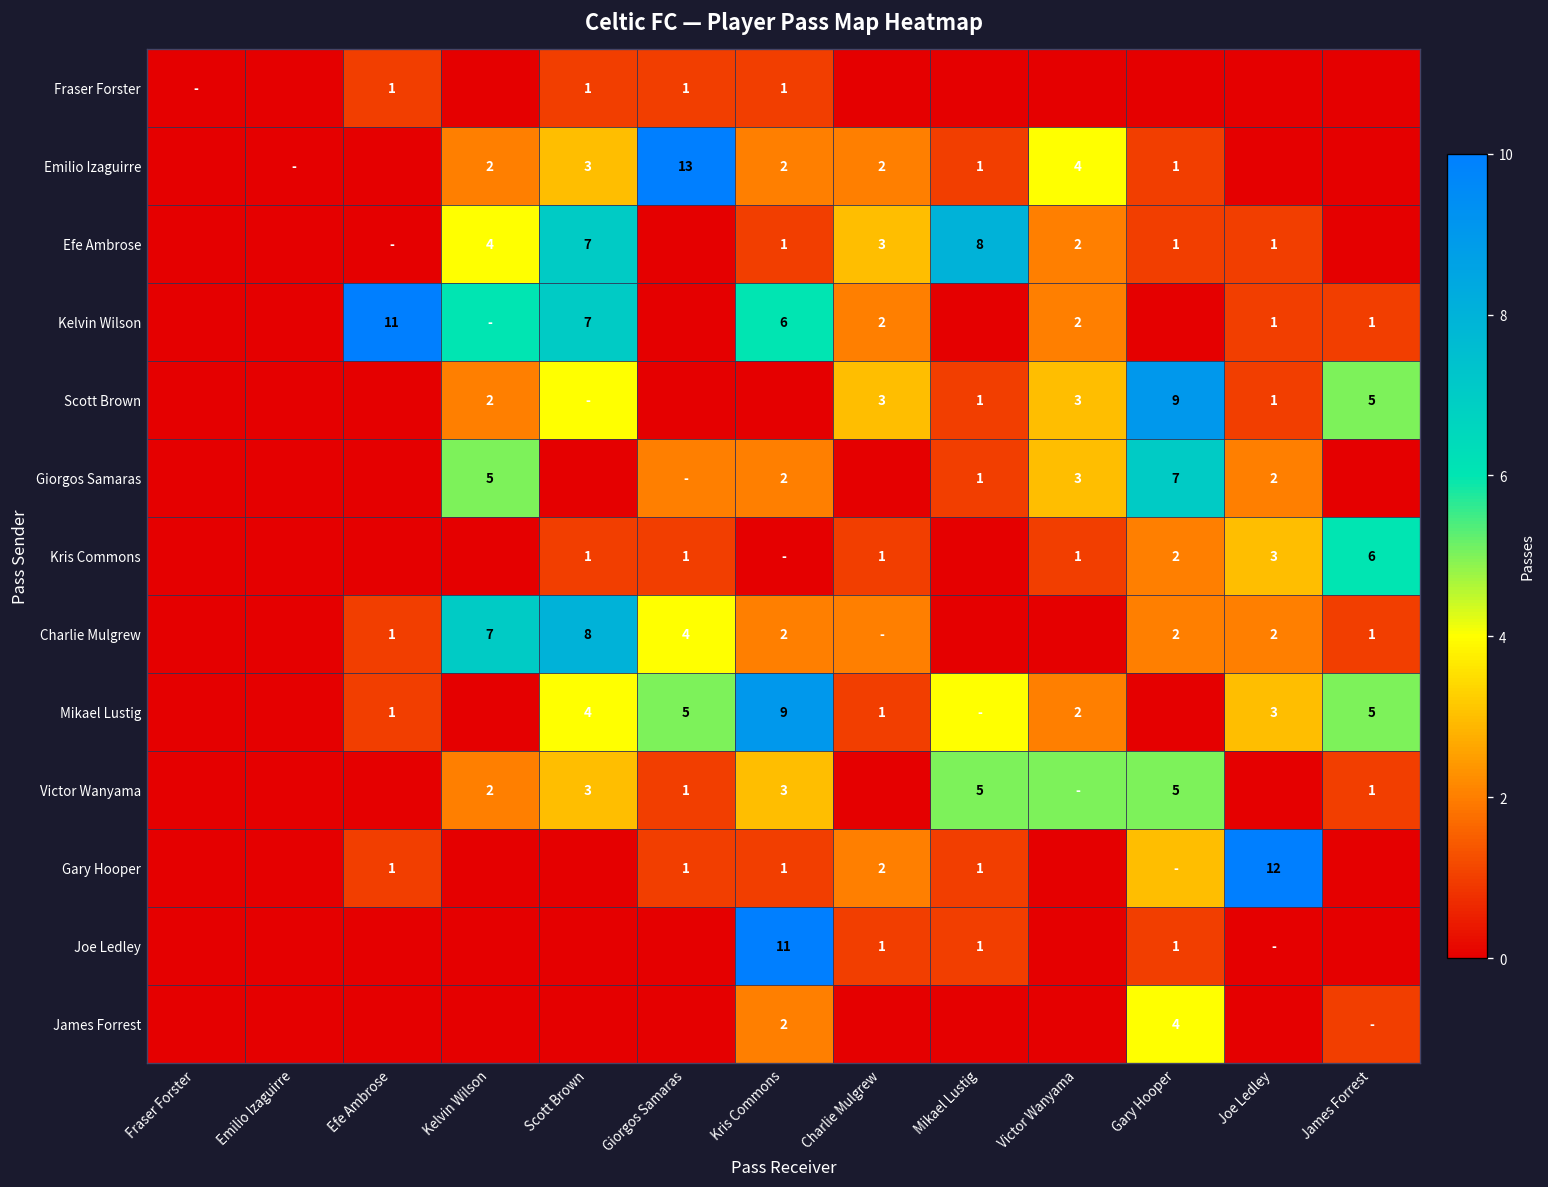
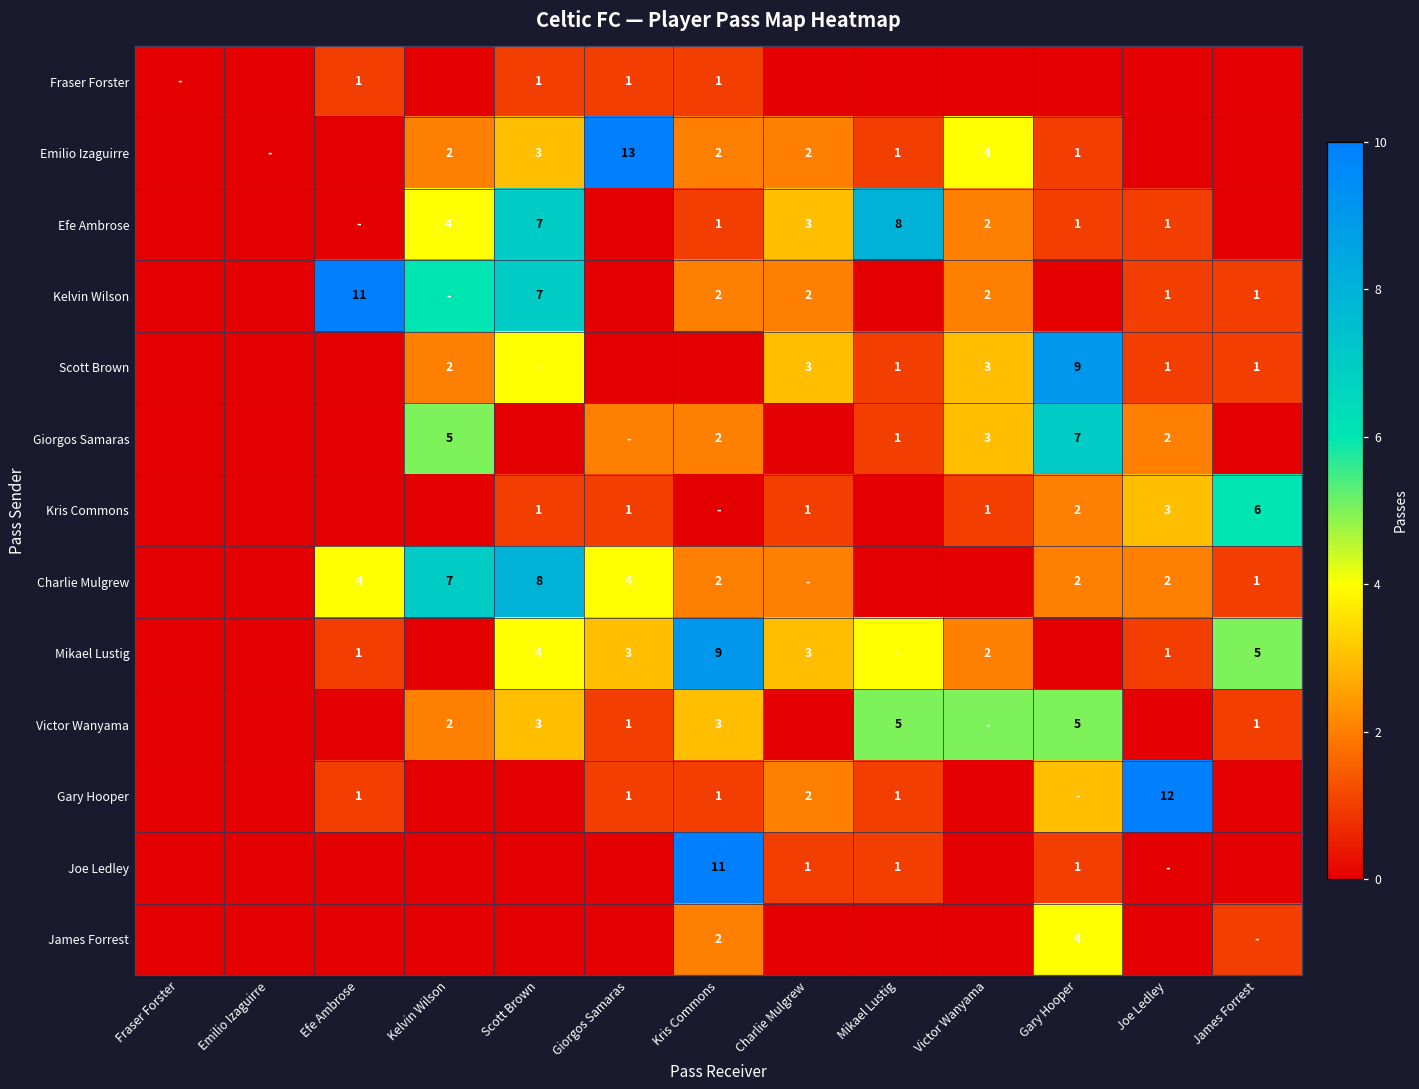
  {
    "Fraser Forster": {
      "Efe Ambrose": 1,
      "Scott Brown": 1,
      "Giorgos Samaras": 1,
      "Kris Commons": 1
    },
    "Emilio Izaguirre": {
      "Kelvin Wilson": 2,
      "Scott Brown": 3,
      "Giorgos Samaras": 13,
      "Kris Commons": 2,
      "Charlie Mulgrew": 2,
      "Mikael Lustig": 1,
      "Victor Wanyama": 4,
      "Gary Hooper": 1
    },
    "Efe Ambrose": {
      "Kelvin Wilson": 4,
      "Scott Brown": 7,
      "Kris Commons": 1,
      "Charlie Mulgrew": 3,
      "Mikael Lustig": 8,
      "Victor Wanyama": 2,
      "Gary Hooper": 1,
      "Joe Ledley": 1
    },
    "Kelvin Wilson": {
      "Efe Ambrose": 11,
      "Scott Brown": 7,
-     "Kris Commons": 6,
+     "Kris Commons": 2,
      "Charlie Mulgrew": 2,
      "Victor Wanyama": 2,
      "Joe Ledley": 1,
      "James Forrest": 1
    },
    "Scott Brown": {
      "Kelvin Wilson": 2,
      "Charlie Mulgrew": 3,
      "Mikael Lustig": 1,
      "Victor Wanyama": 3,
      "Gary Hooper": 9,
      "Joe Ledley": 1,
-     "James Forrest": 5
+     "James Forrest": 1
    },
    "Giorgos Samaras": {
      "Kelvin Wilson": 5,
      "Kris Commons": 2,
      "Mikael Lustig": 1,
      "Victor Wanyama": 3,
      "Gary Hooper": 7,
      "Joe Ledley": 2
    },
    "Kris Commons": {
      "Scott Brown": 1,
      "Giorgos Samaras": 1,
      "Charlie Mulgrew": 1,
      "Victor Wanyama": 1,
      "Gary Hooper": 2,
      "Joe Ledley": 3,
      "James Forrest": 6
    },
    "Charlie Mulgrew": {
-     "Efe Ambrose": 1,
+     "Efe Ambrose": 4,
      "Kelvin Wilson": 7,
      "Scott Brown": 8,
      "Giorgos Samaras": 4,
      "Kris Commons": 2,
      "Gary Hooper": 2,
      "Joe Ledley": 2,
      "James Forrest": 1
    },
    "Mikael Lustig": {
      "Efe Ambrose": 1,
      "Scott Brown": 4,
-     "Giorgos Samaras": 5,
+     "Giorgos Samaras": 3,
      "Kris Commons": 9,
-     "Charlie Mulgrew": 1,
+     "Charlie Mulgrew": 3,
      "Victor Wanyama": 2,
-     "Joe Ledley": 3,
+     "Joe Ledley": 1,
      "James Forrest": 5
    },
    "Victor Wanyama": {
      "Kelvin Wilson": 2,
      "Scott Brown": 3,
      "Giorgos Samaras": 1,
      "Kris Commons": 3,
      "Mikael Lustig": 5,
      "Gary Hooper": 5,
      "James Forrest": 1
    },
    "Gary Hooper": {
      "Efe Ambrose": 1,
      "Giorgos Samaras": 1,
      "Kris Commons": 1,
      "Charlie Mulgrew": 2,
      "Mikael Lustig": 1,
      "Joe Ledley": 12
    },
    "Joe Ledley": {
      "Kris Commons": 11,
      "Charlie Mulgrew": 1,
      "Mikael Lustig": 1,
      "Gary Hooper": 1
    },
    "James Forrest": {
      "Kris Commons": 2,
      "Gary Hooper": 4
    }
  }
